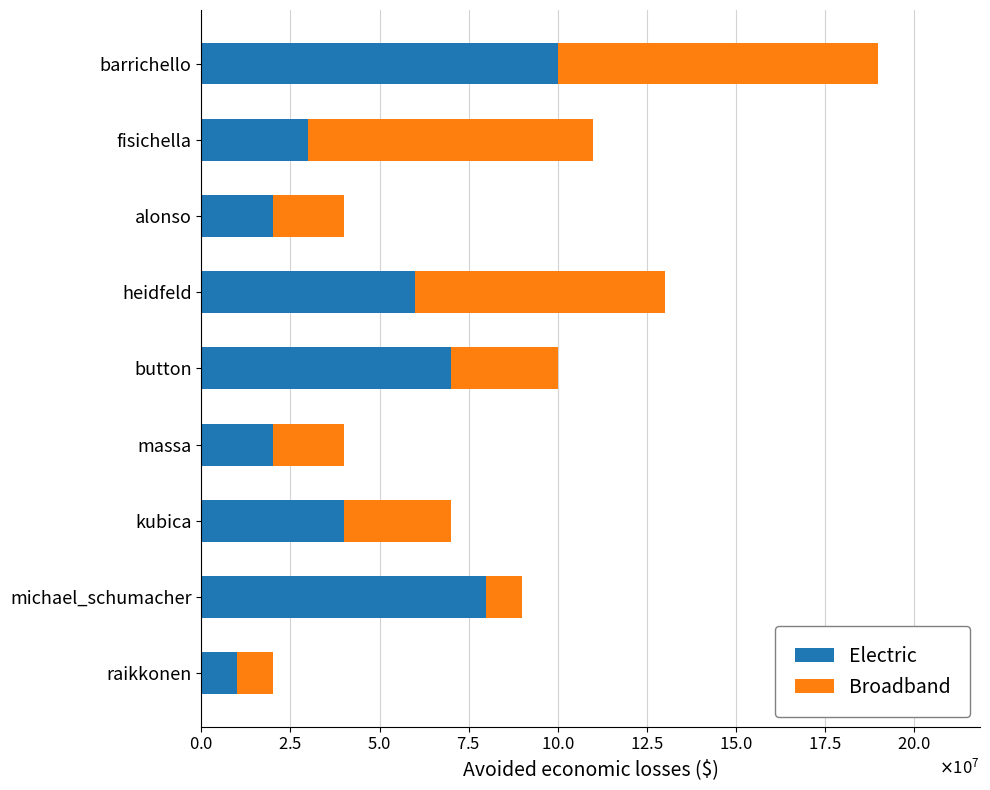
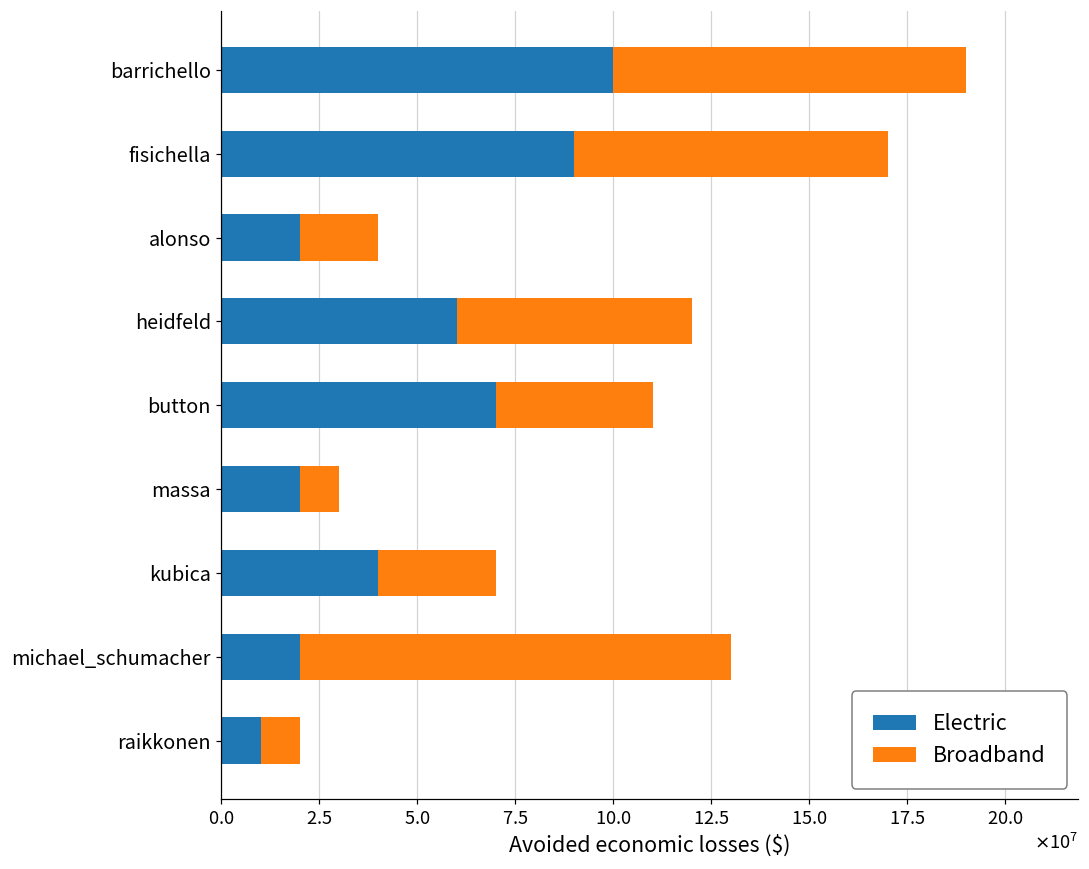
  {
    "Electric": {
      "barrichello": 100000000,
-     "fisichella": 30000000,
+     "fisichella": 90000000,
      "alonso": 20000000,
      "heidfeld": 60000000,
      "button": 70000000,
      "massa": 20000000,
      "kubica": 40000000,
-     "michael_schumacher": 80000000,
+     "michael_schumacher": 20000000,
      "raikkonen": 10000000
    },
    "Broadband": {
      "barrichello": 90000000,
      "fisichella": 80000000,
      "alonso": 20000000,
-     "heidfeld": 70000000,
-     "button": 30000000,
-     "massa": 20000000,
+     "heidfeld": 60000000,
+     "button": 40000000,
+     "massa": 10000000,
      "kubica": 30000000,
-     "michael_schumacher": 10000000,
+     "michael_schumacher": 110000000,
      "raikkonen": 10000000
    }
  }
